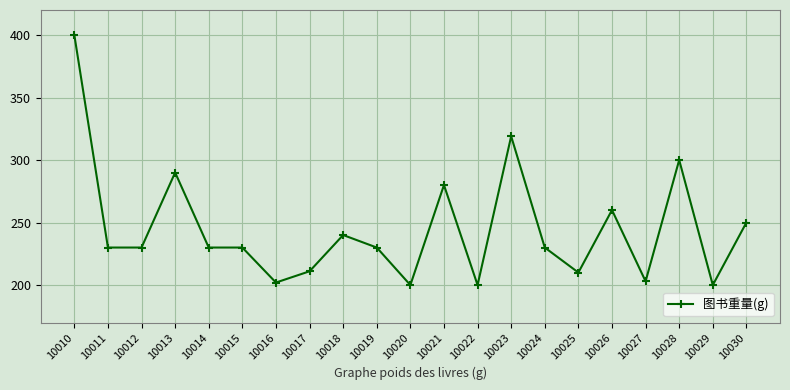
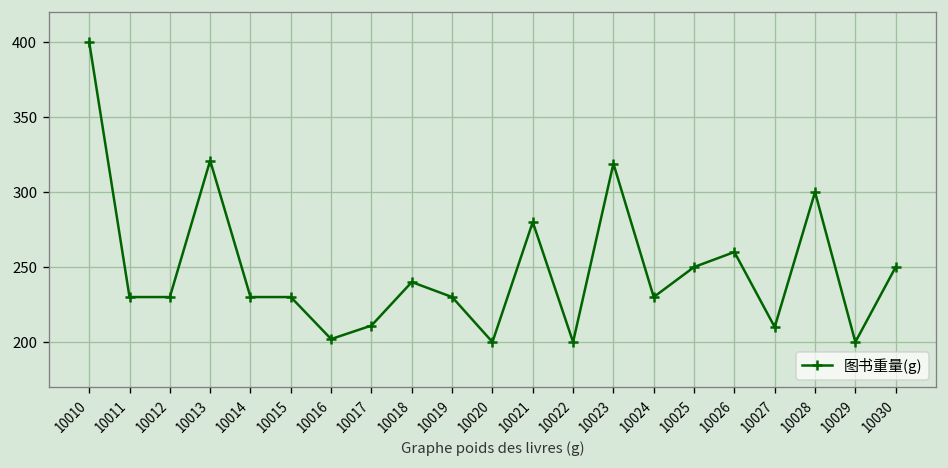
  {
    "10010": 400,
    "10011": 230,
    "10012": 230,
-   "10013": 290,
+   "10013": 321,
    "10014": 230,
    "10015": 230,
    "10016": 202,
    "10017": 211,
    "10018": 240,
    "10019": 230,
    "10020": 200,
    "10021": 280,
    "10022": 200,
    "10023": 319,
    "10024": 230,
-   "10025": 210,
+   "10025": 250,
    "10026": 260,
-   "10027": 203,
+   "10027": 210,
    "10028": 300,
    "10029": 200,
    "10030": 250
  }
